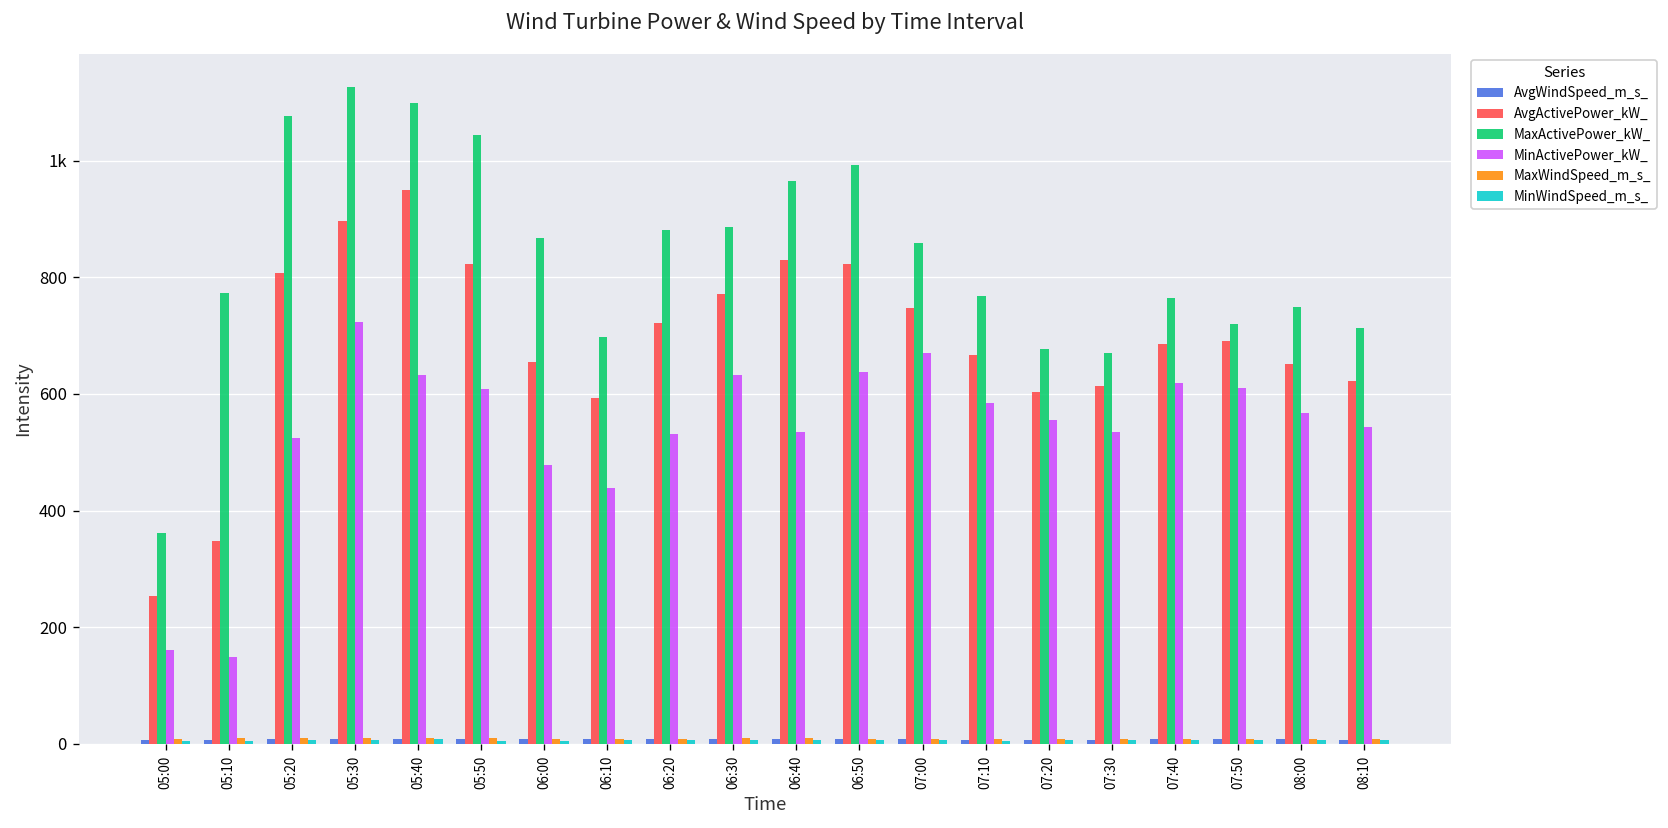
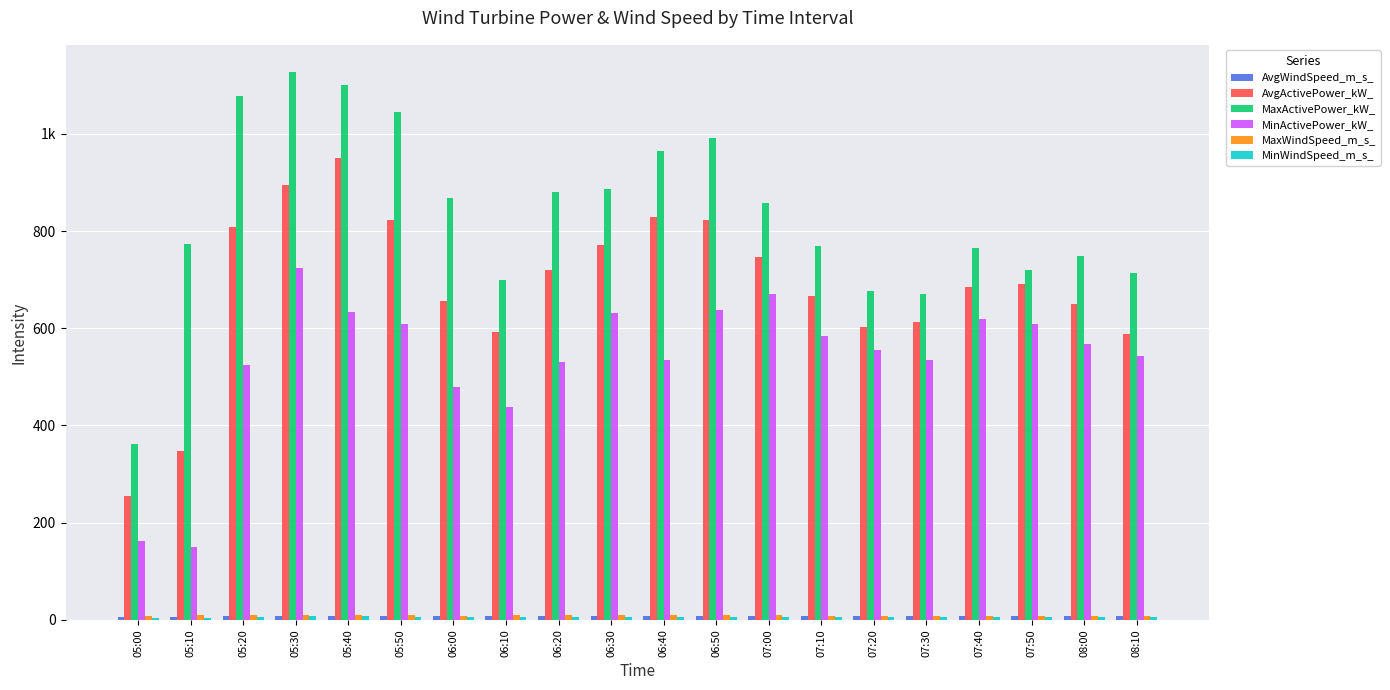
  {
    "AvgWindSpeed_m_s_": {
      "05:00": 10,
      "05:10": 10,
      "05:20": 10,
      "05:30": 10,
      "05:40": 10,
      "05:50": 10,
      "06:00": 10,
      "06:10": 10,
      "06:20": 10,
      "06:30": 10,
      "06:40": 10,
      "06:50": 10,
      "07:00": 10,
      "07:10": 10,
      "07:20": 10,
      "07:30": 10,
      "07:40": 10,
      "07:50": 10,
      "08:00": 10,
      "08:10": 10
    },
    "AvgActivePower_kW_": {
      "05:00": 250,
      "05:10": 350,
      "05:20": 810,
      "05:30": 900,
      "05:40": 950,
      "05:50": 820,
      "06:00": 660,
      "06:10": 590,
      "06:20": 720,
      "06:30": 770,
      "06:40": 830,
      "06:50": 820,
      "07:00": 750,
      "07:10": 670,
      "07:20": 600,
      "07:30": 610,
      "07:40": 690,
      "07:50": 690,
      "08:00": 650,
-     "08:10": 620
+     "08:10": 590
    },
    "MaxActivePower_kW_": {
      "05:00": 360,
      "05:10": 770,
      "05:20": 1080,
      "05:30": 1130,
      "05:40": 1100,
      "05:50": 1040,
      "06:00": 870,
      "06:10": 700,
      "06:20": 880,
      "06:30": 890,
      "06:40": 970,
      "06:50": 990,
      "07:00": 860,
      "07:10": 770,
      "07:20": 680,
      "07:30": 670,
      "07:40": 760,
      "07:50": 720,
      "08:00": 750,
      "08:10": 710
    },
    "MinActivePower_kW_": {
      "05:00": 160,
      "05:10": 150,
      "05:20": 520,
      "05:30": 720,
      "05:40": 630,
      "05:50": 610,
      "06:00": 480,
      "06:10": 440,
      "06:20": 530,
      "06:30": 630,
      "06:40": 530,
      "06:50": 640,
      "07:00": 670,
      "07:10": 580,
      "07:20": 550,
      "07:30": 540,
      "07:40": 620,
      "07:50": 610,
      "08:00": 570,
      "08:10": 540
    },
    "MaxWindSpeed_m_s_": {
      "05:00": 10,
      "05:10": 10,
      "05:20": 10,
      "05:30": 10,
      "05:40": 10,
      "05:50": 10,
      "06:00": 10,
      "06:10": 10,
      "06:20": 10,
      "06:30": 10,
      "06:40": 10,
      "06:50": 10,
      "07:00": 10,
      "07:10": 10,
      "07:20": 10,
      "07:30": 10,
      "07:40": 10,
      "07:50": 10,
      "08:00": 10,
      "08:10": 10
    },
    "MinWindSpeed_m_s_": {
      "05:20": 10,
      "05:30": 10,
      "05:40": 10,
      "05:50": 10,
      "06:00": 10,
      "06:10": 10,
      "06:20": 10,
      "06:30": 10,
      "06:40": 10,
      "06:50": 10,
      "07:00": 10,
      "07:10": 10,
      "07:20": 10,
      "07:30": 10,
      "07:40": 10,
      "07:50": 10,
      "08:00": 10,
      "08:10": 10
    }
  }
